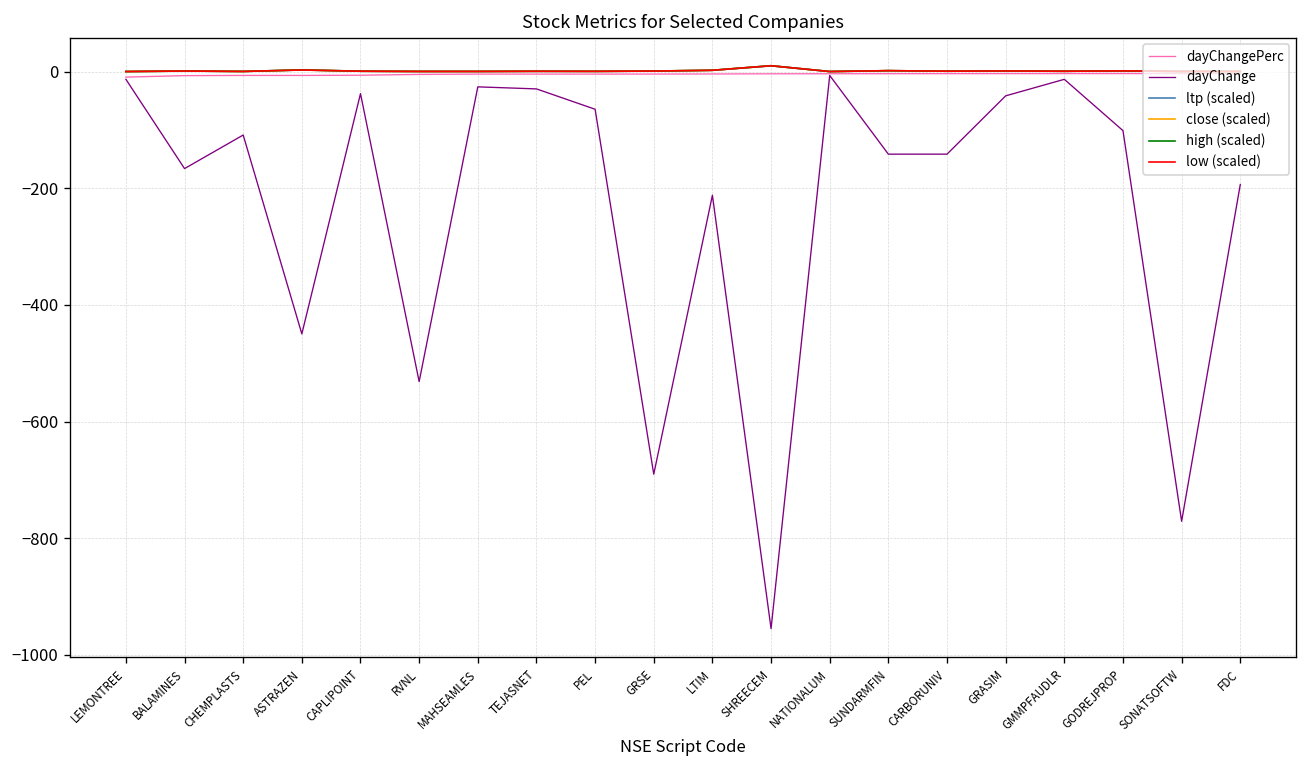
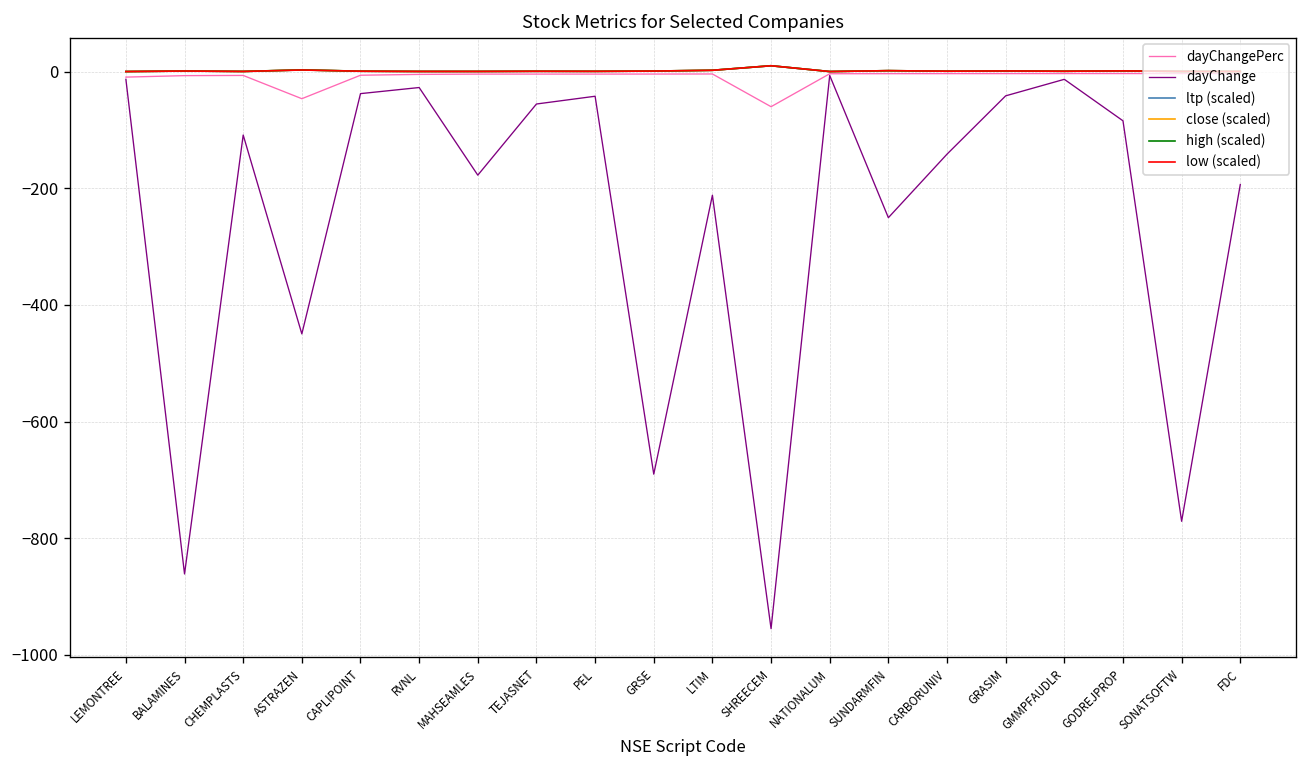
  {
    "dayChangePerc": {
      "BALAMINES": -10,
      "CHEMPLASTS": -10,
-     "ASTRAZEN": -10,
+     "ASTRAZEN": -50,
      "CAPLIPOINT": -10,
      "LTIM": 0,
-     "SHREECEM": 0
+     "SHREECEM": -60
    },
    "dayChange": {
-     "BALAMINES": -170,
+     "BALAMINES": -860,
      "CHEMPLASTS": -110,
      "ASTRAZEN": -450,
      "CAPLIPOINT": -40,
-     "RVNL": -530,
-     "MAHSEAMLES": -30,
-     "TEJASNET": -30,
-     "PEL": -60,
+     "RVNL": -30,
+     "MAHSEAMLES": -180,
+     "TEJASNET": -60,
+     "PEL": -40,
      "GRSE": -690,
      "LTIM": -210,
      "SHREECEM": -960,
-     "SUNDARMFIN": -140,
+     "SUNDARMFIN": -250,
      "CARBORUNIV": -140,
      "GRASIM": -40,
      "GMMPFAUDLR": -10,
-     "GODREJPROP": -100,
+     "GODREJPROP": -80,
      "SONATSOFTW": -770,
      "FDC": -190
    },
    "low (scaled)": {
      "LEMONTREE": 0,
      "BALAMINES": 0,
      "CHEMPLASTS": 0,
      "ASTRAZEN": 0,
      "CAPLIPOINT": 0,
      "LTIM": 0,
      "SHREECEM": 10
    }
  }
